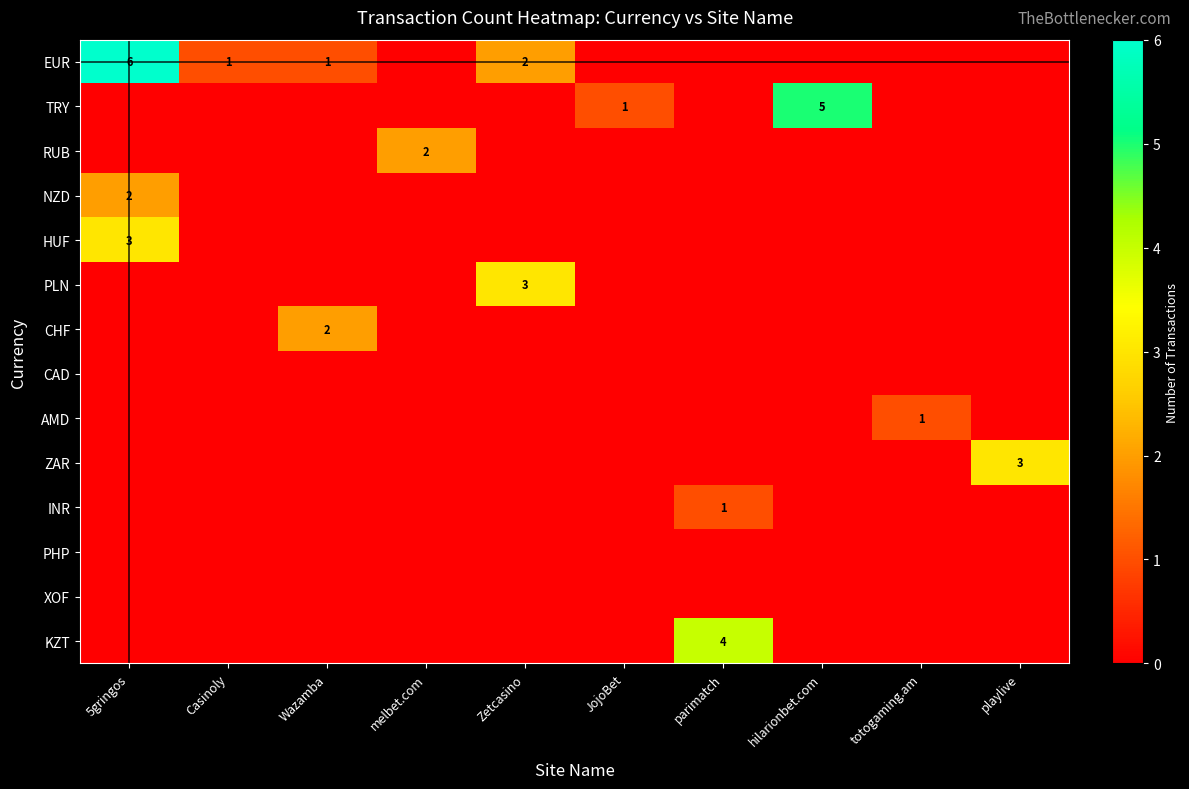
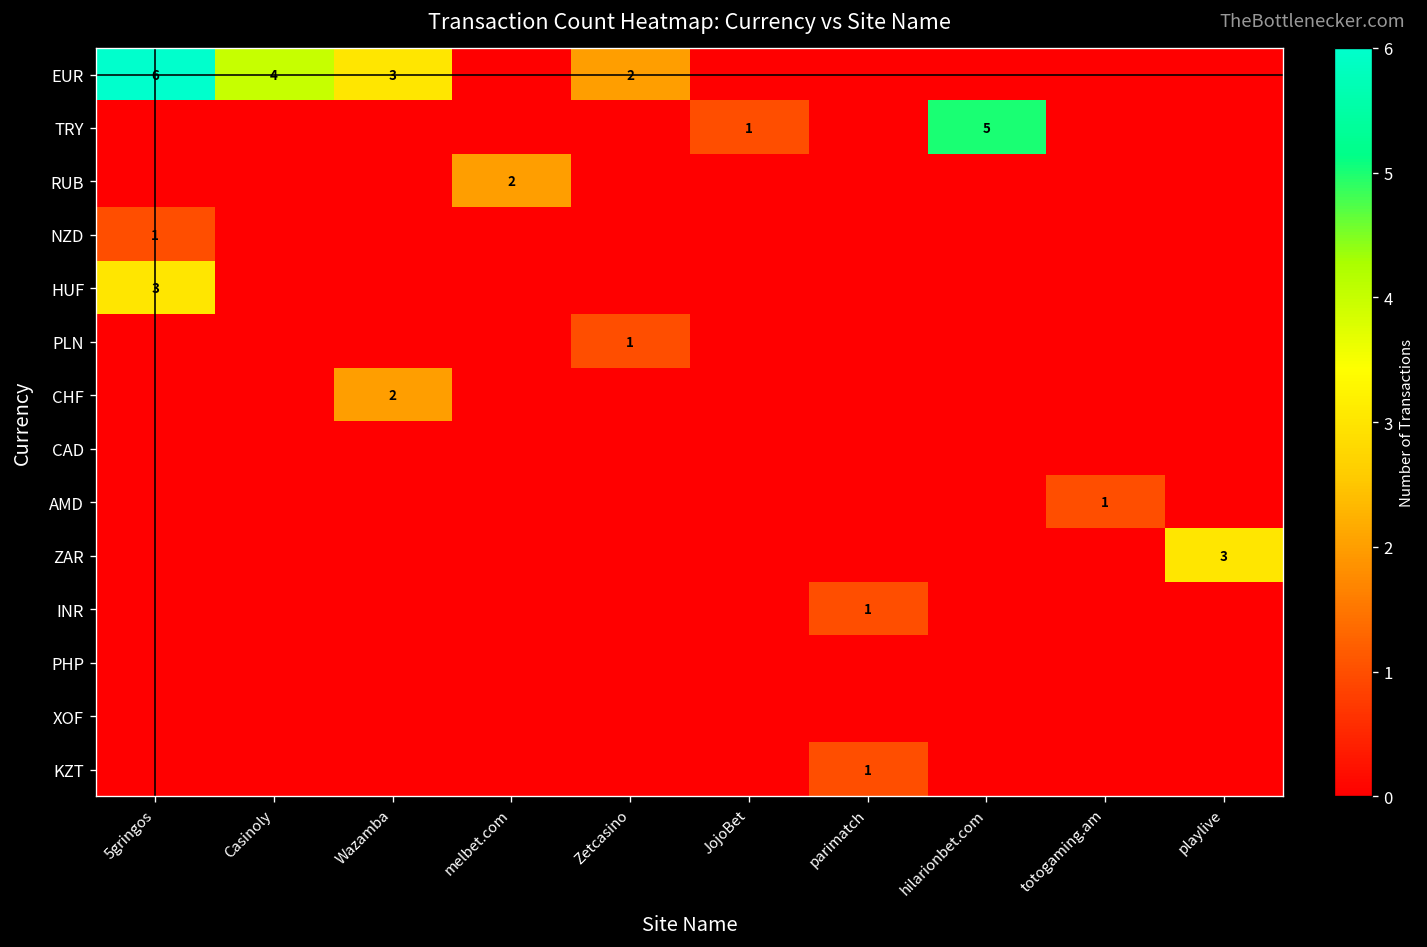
  {
    "EUR": {
      "5gringos": 6,
-     "Casinoly": 1,
-     "Wazamba": 1,
+     "Casinoly": 4,
+     "Wazamba": 3,
      "Zetcasino": 2
    },
    "TRY": {
      "JojoBet": 1,
      "hilarionbet.com": 5
    },
    "RUB": {
      "melbet.com": 2
    },
    "NZD": {
-     "5gringos": 2
+     "5gringos": 1
    },
    "HUF": {
      "5gringos": 3
    },
    "PLN": {
-     "Zetcasino": 3
+     "Zetcasino": 1
    },
    "CHF": {
      "Wazamba": 2
    },
    "AMD": {
      "totogaming.am": 1
    },
    "ZAR": {
      "playlive": 3
    },
    "INR": {
      "parimatch": 1
    },
    "KZT": {
-     "parimatch": 4
+     "parimatch": 1
    }
  }
